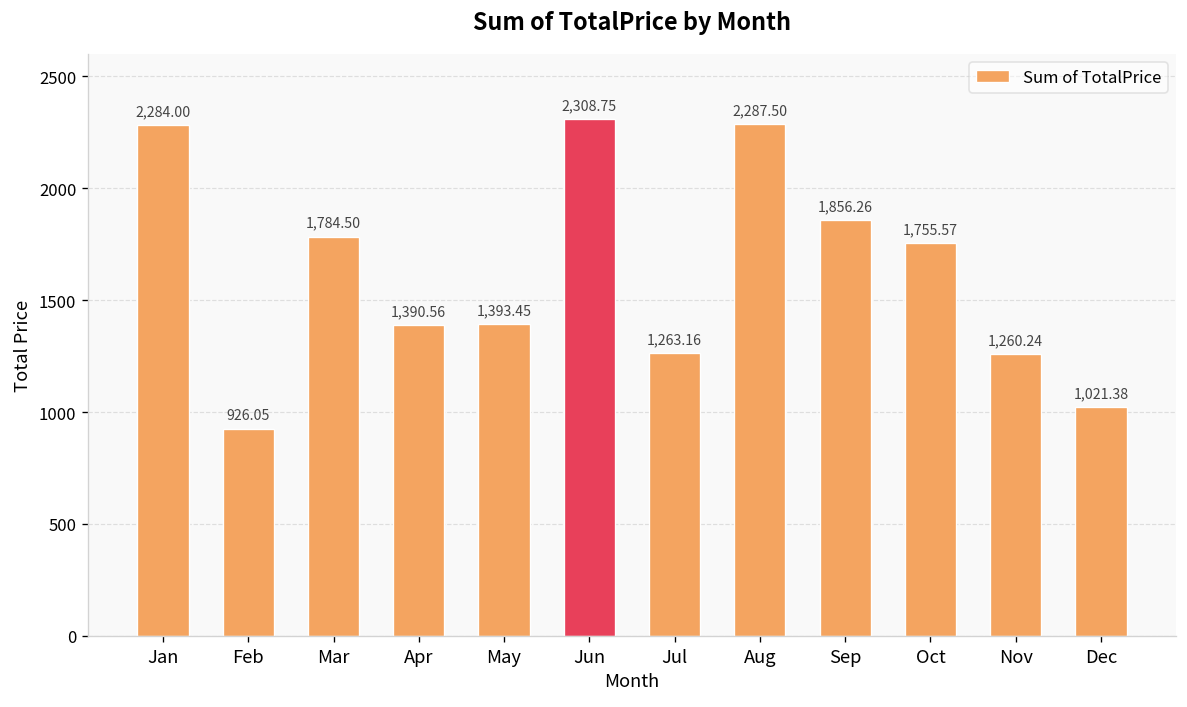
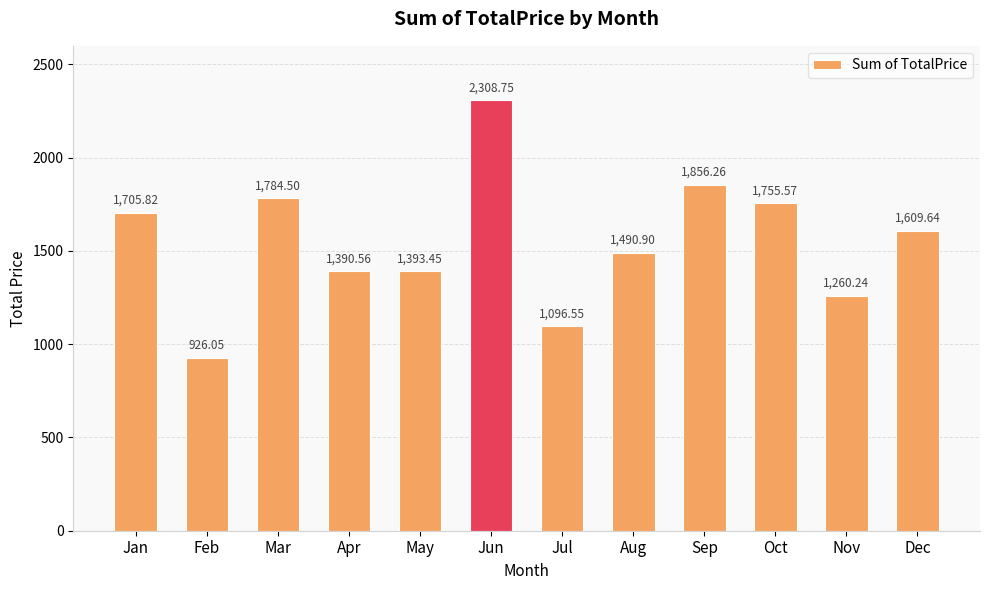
  {
-   "Jan": "2,284.00",
+   "Jan": "1,705.82",
    "Feb": "926.05",
    "Mar": "1,784.50",
    "Apr": "1,390.56",
    "May": "1,393.45",
    "Jun": "2,308.75",
-   "Jul": "1,263.16",
-   "Aug": "2,287.50",
+   "Jul": "1,096.55",
+   "Aug": "1,490.90",
    "Sep": "1,856.26",
    "Oct": "1,755.57",
    "Nov": "1,260.24",
-   "Dec": "1,021.38"
+   "Dec": "1,609.64"
  }
